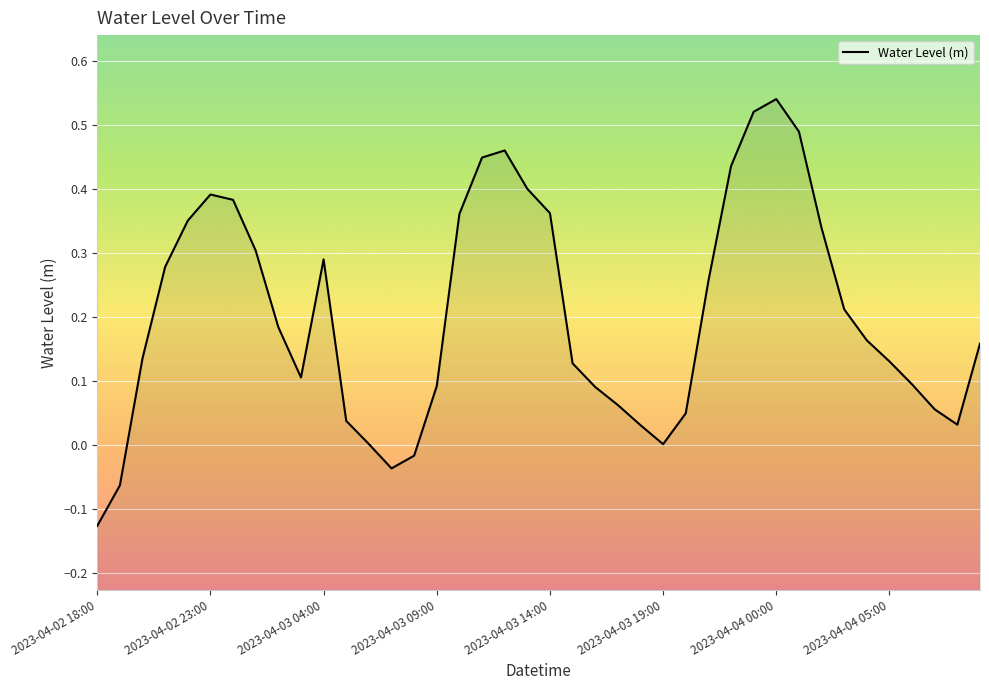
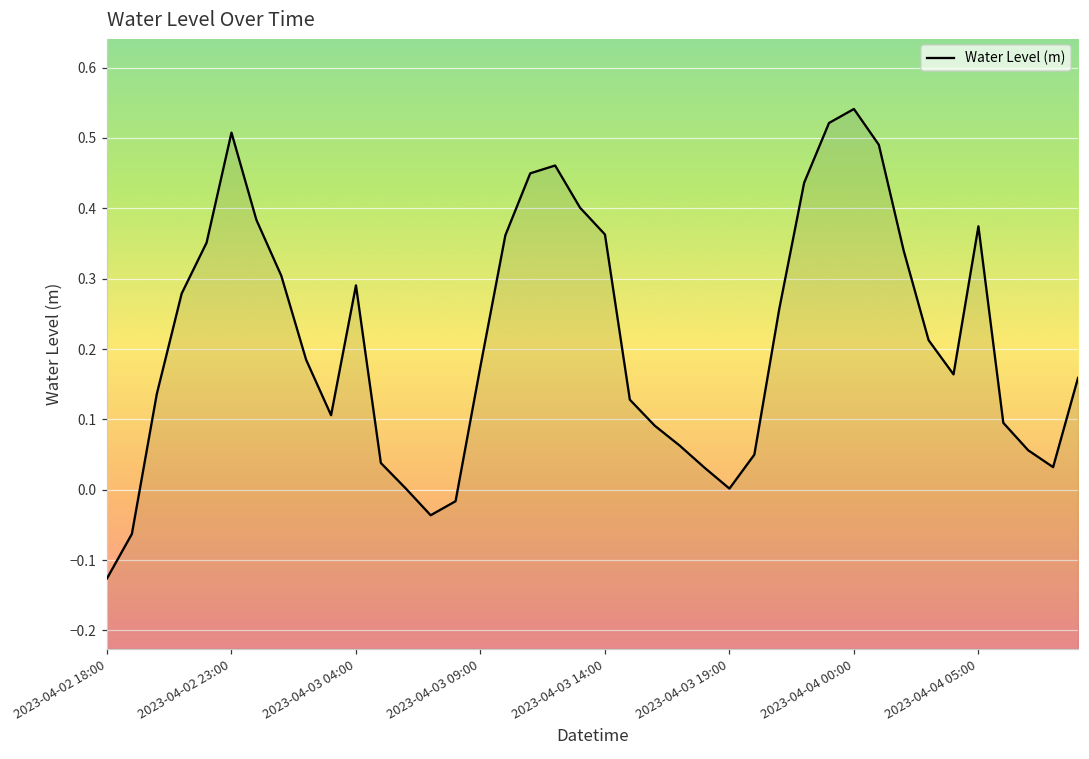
  {
    "2023-04-02 18:00": -0.13,
-   "2023-04-02 23:00": 0.39,
+   "2023-04-02 23:00": 0.51,
    "2023-04-03 04:00": 0.29,
-   "2023-04-03 09:00": 0.09,
+   "2023-04-03 09:00": 0.18,
    "2023-04-03 14:00": 0.36,
    "2023-04-03 19:00": 0.00,
    "2023-04-04 00:00": 0.54,
-   "2023-04-04 05:00": 0.13
+   "2023-04-04 05:00": 0.37
  }
